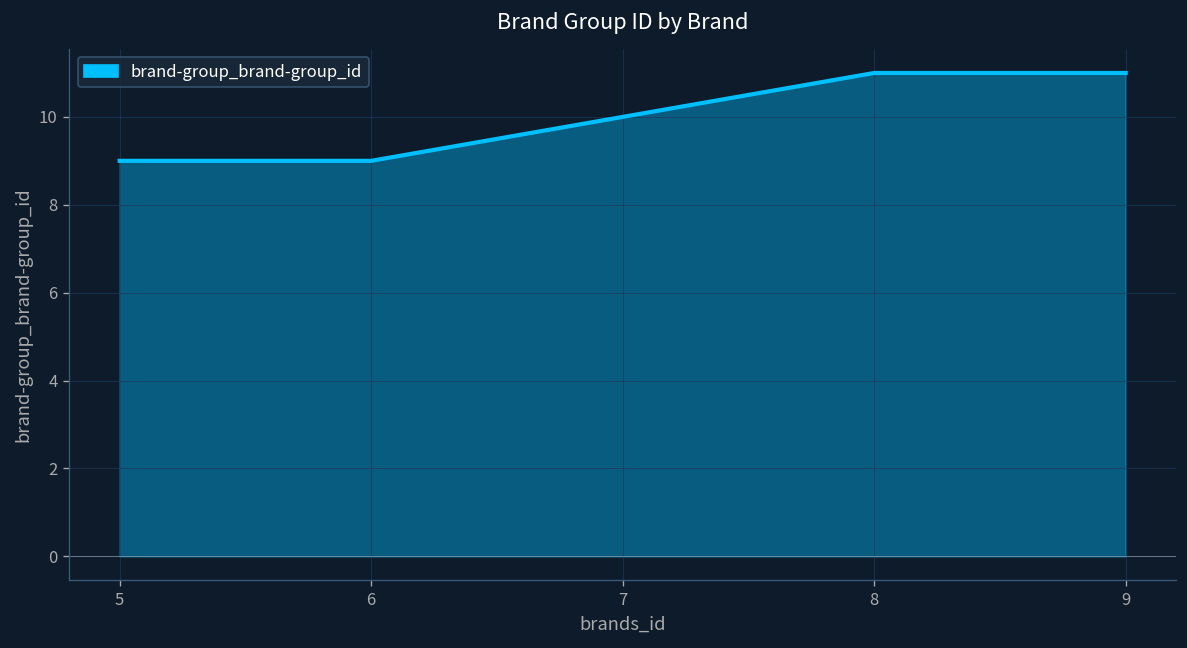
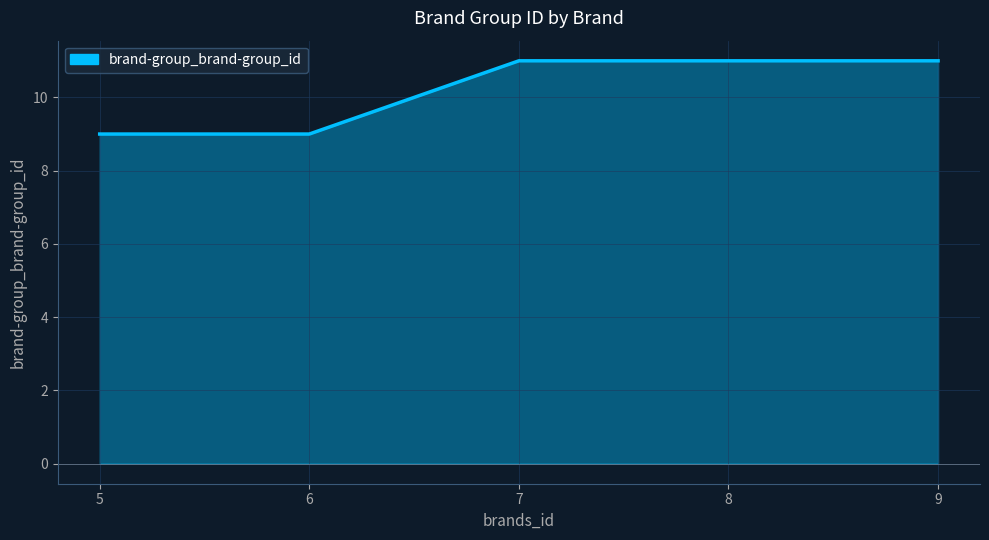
  {
    "5": 9,
    "6": 9,
-   "7": 10,
+   "7": 11,
    "8": 11,
    "9": 11
  }
